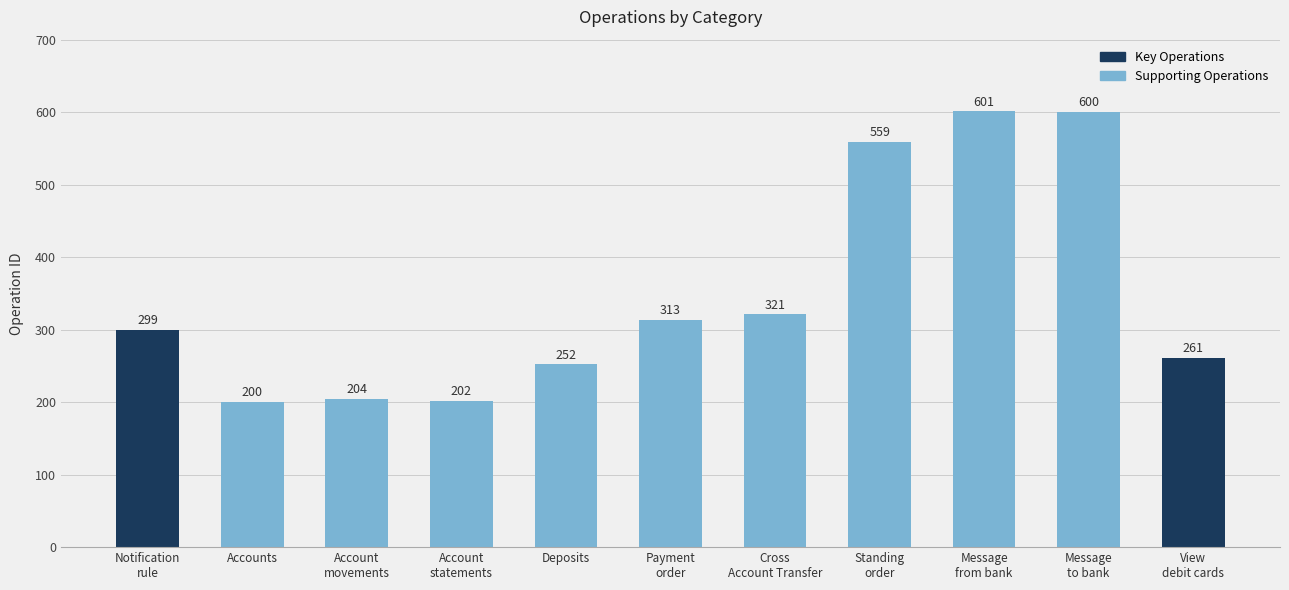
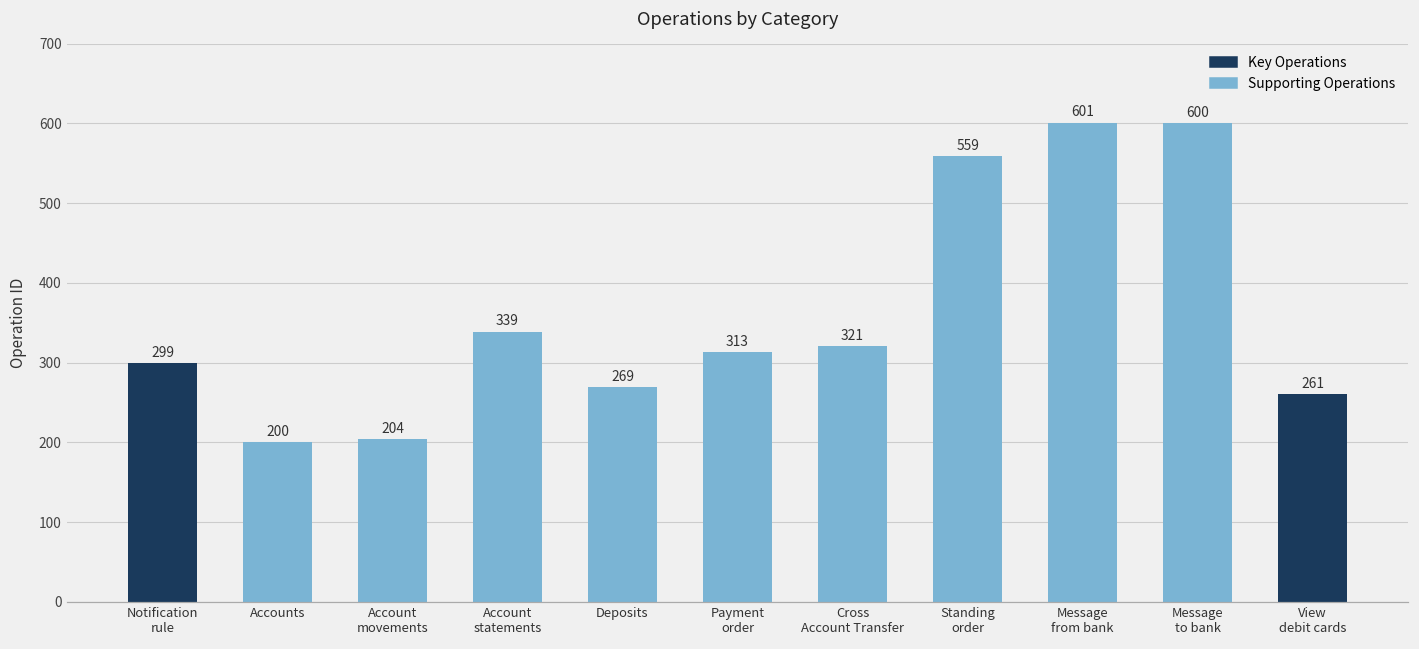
  {
    "Notification rule": 299,
    "Accounts": 200,
    "Account movements": 204,
-   "Account statements": 202,
-   "Deposits": 252,
+   "Account statements": 339,
+   "Deposits": 269,
    "Payment order": 313,
    "Cross Account Transfer": 321,
    "Standing order": 559,
    "Message from bank": 601,
    "Message to bank": 600,
    "View debit cards": 261
  }
